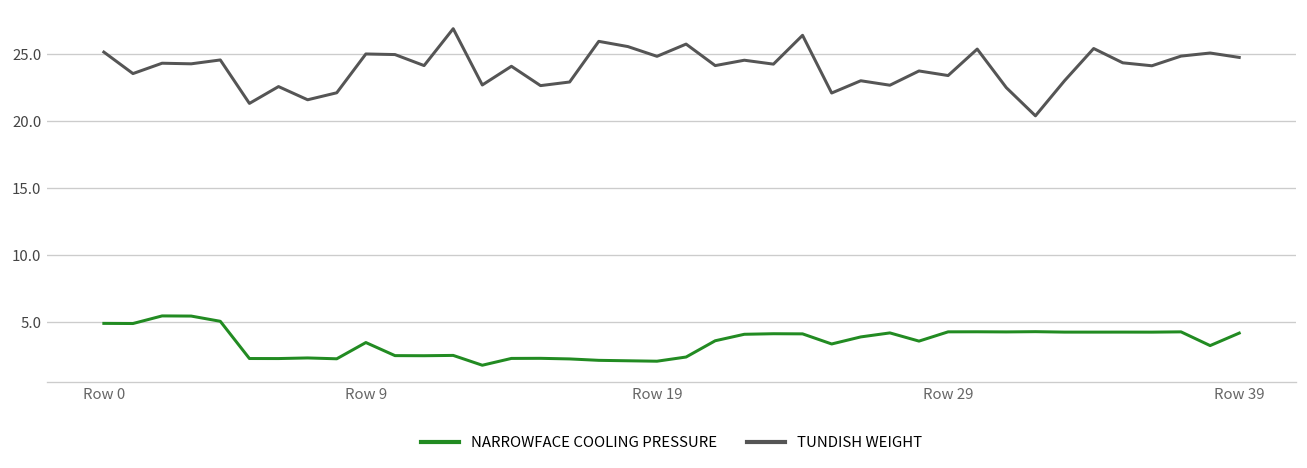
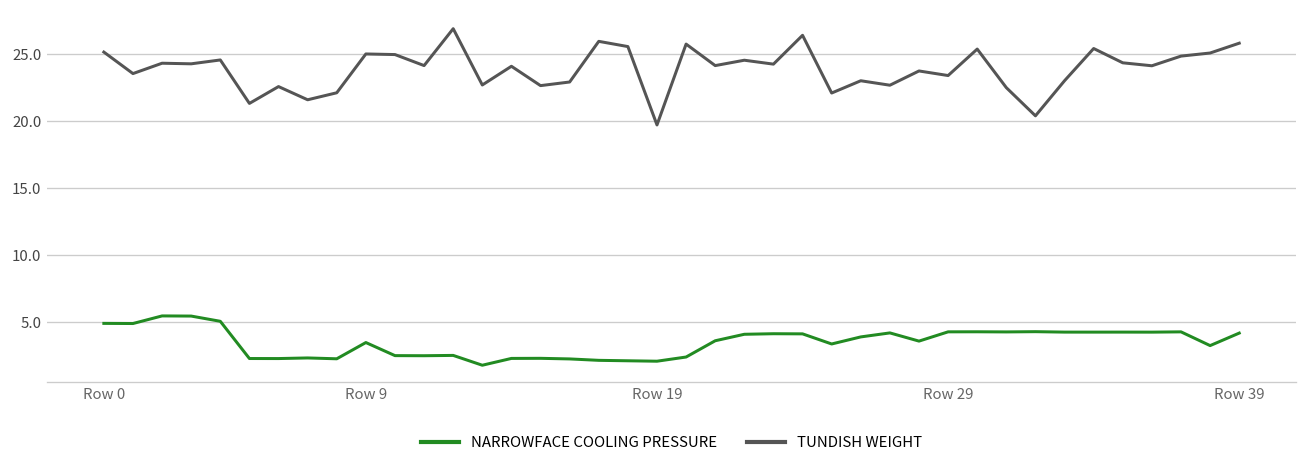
  {
    "NARROWFACE COOLING PRESSURE": {
      "Row 0": 4.9,
      "Row 9": 3.5,
      "Row 19": 2.1,
      "Row 29": 4.3,
      "Row 39": 4.2
    },
    "TUNDISH WEIGHT": {
      "Row 0": 25.2,
      "Row 9": 25.0,
-     "Row 19": 24.8,
+     "Row 19": 19.7,
      "Row 29": 23.4,
-     "Row 39": 24.8
+     "Row 39": 25.8
    }
  }
